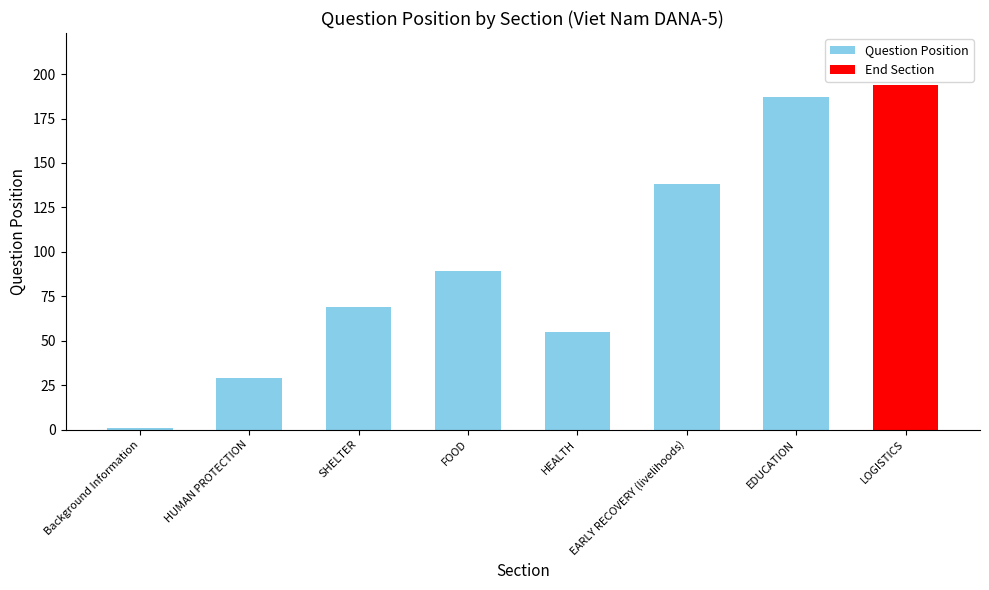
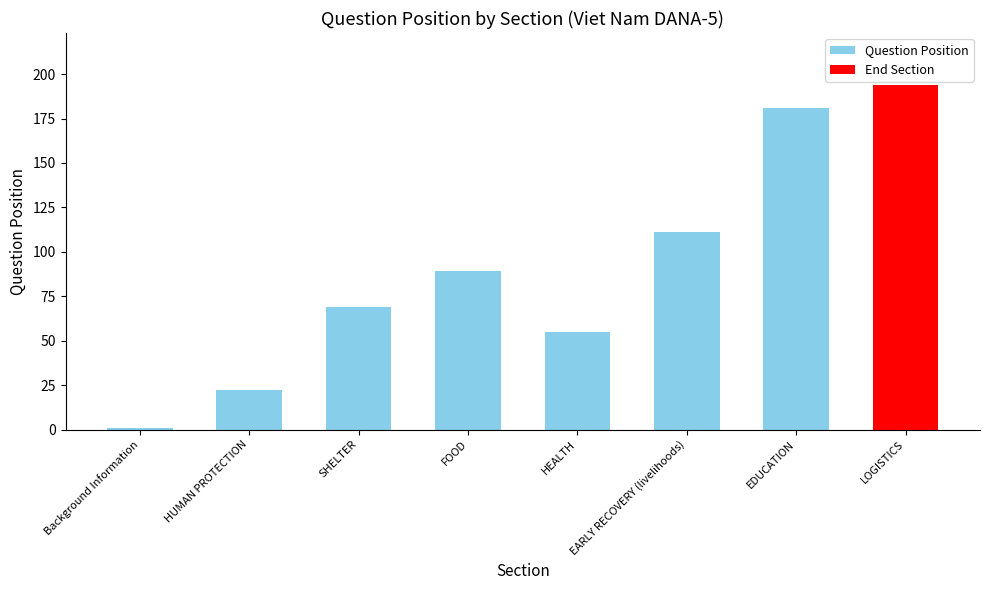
  {
-   "HUMAN PROTECTION": 29,
+   "HUMAN PROTECTION": 22,
    "SHELTER": 69,
    "FOOD": 89,
    "HEALTH": 55,
-   "EARLY RECOVERY (livelihoods)": 138,
-   "EDUCATION": 187,
+   "EARLY RECOVERY (livelihoods)": 111,
+   "EDUCATION": 181,
    "LOGISTICS": 194
  }
